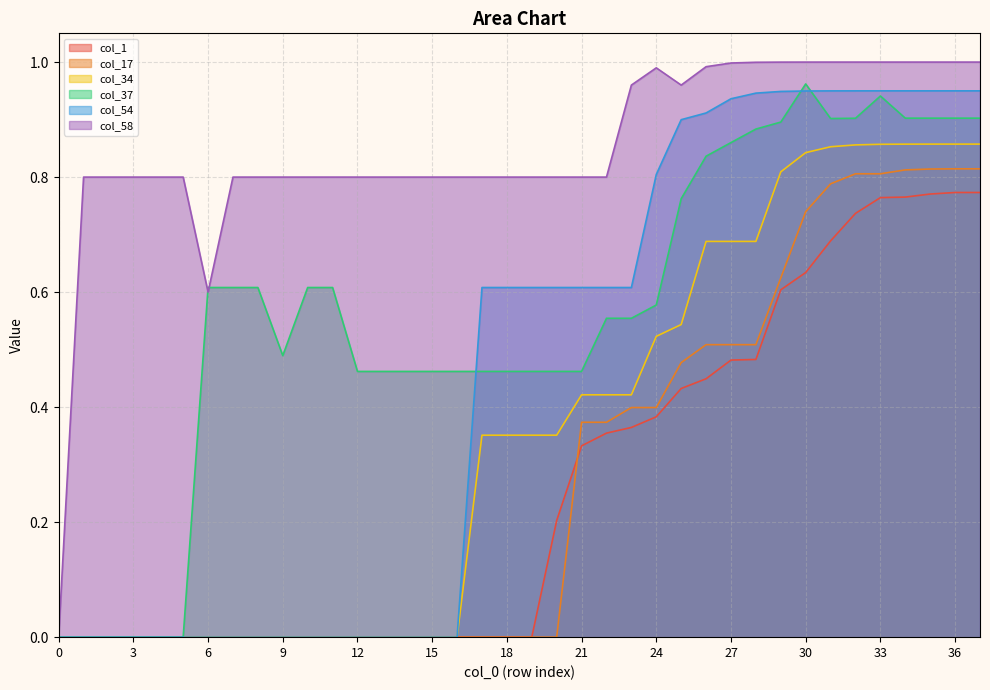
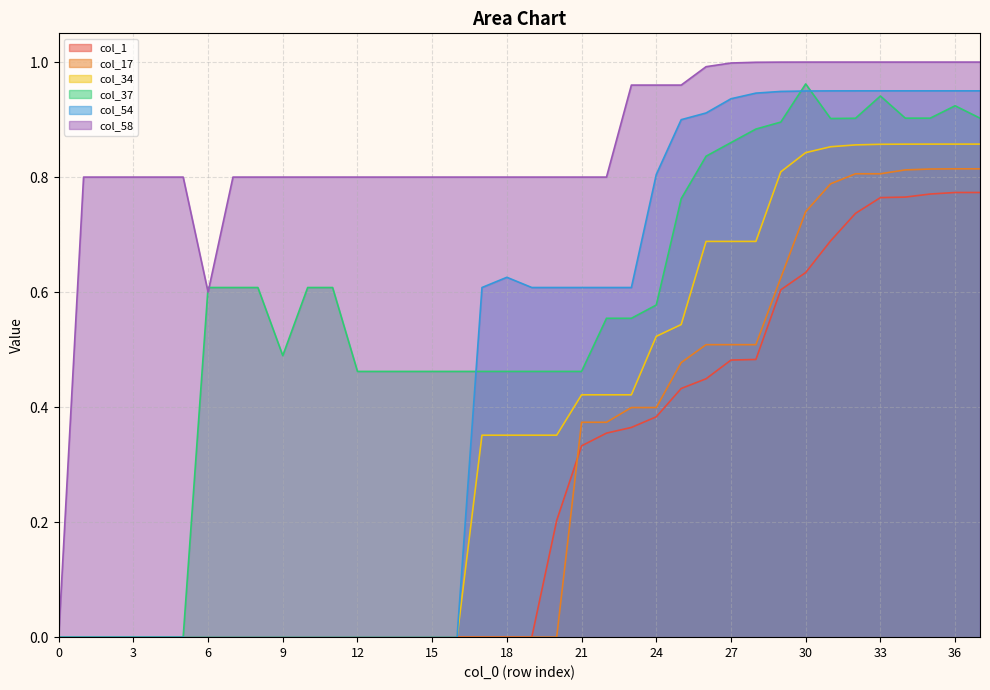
  {
    "col_37": {
      "6": 0.61,
      "9": 0.49,
      "12": 0.46,
      "15": 0.46,
      "18": 0.46,
      "21": 0.46,
      "24": 0.58,
      "27": 0.86,
      "30": 0.96,
      "33": 0.94,
-     "36": 0.90
+     "36": 0.92
    },
    "col_54": {
-     "18": 0.61,
+     "18": 0.63,
      "21": 0.61,
      "24": 0.80,
      "27": 0.94,
      "30": 0.95,
      "33": 0.95,
      "36": 0.95
    },
    "col_58": {
      "3": 0.80,
      "6": 0.60,
      "9": 0.80,
      "12": 0.80,
      "15": 0.80,
      "18": 0.80,
      "21": 0.80,
-     "24": 0.99,
+     "24": 0.96,
      "27": 1.00,
      "30": 1.00,
      "33": 1.00,
      "36": 1.00
    }
  }
